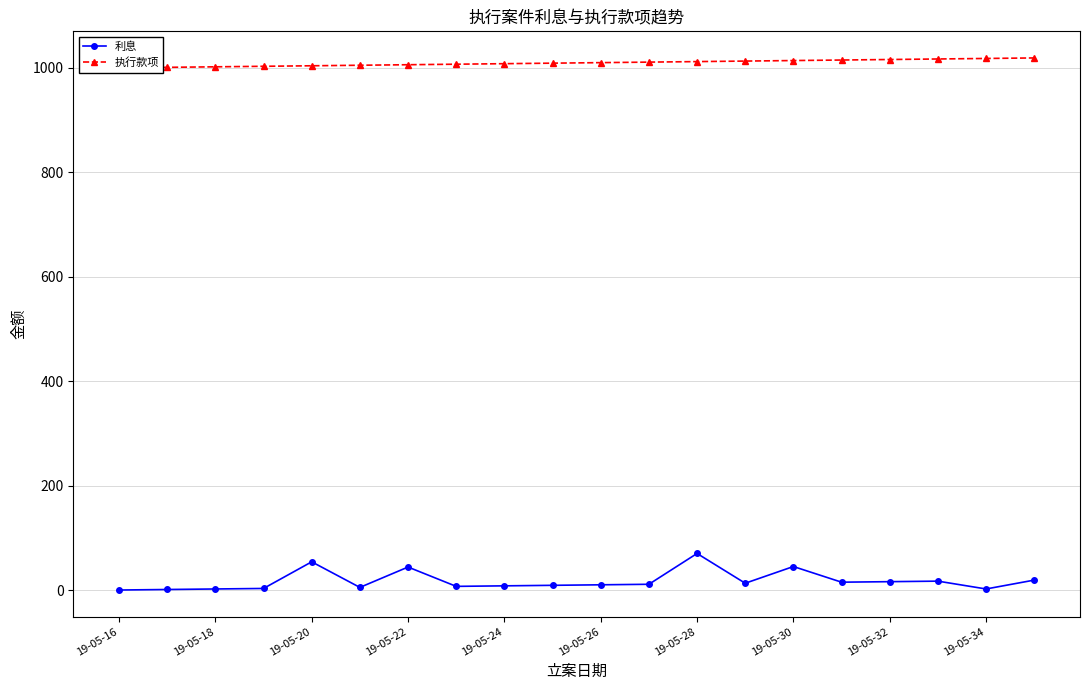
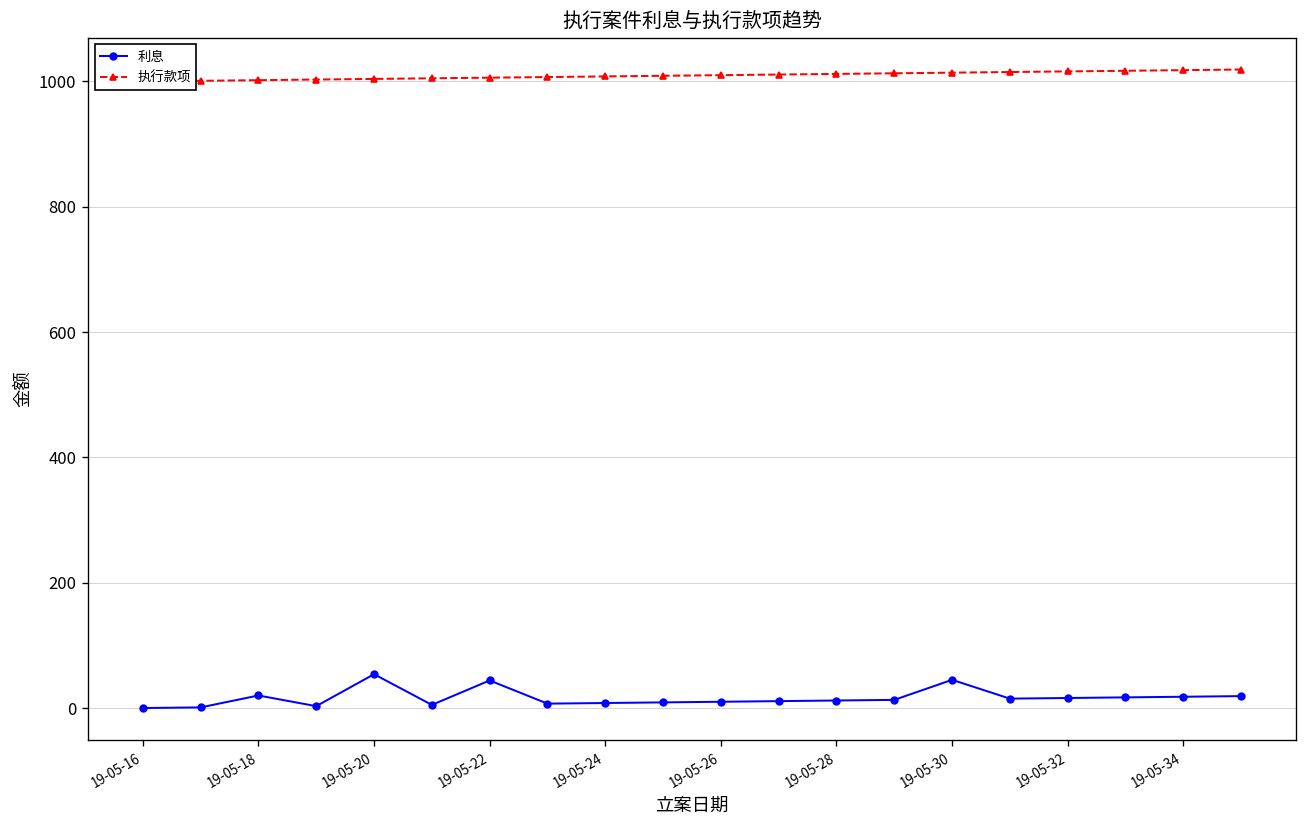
  {
    "利息": {
      "19-05-16": 0,
-     "19-05-18": 0,
+     "19-05-18": 20,
      "19-05-20": 50,
      "19-05-22": 40,
      "19-05-24": 10,
      "19-05-26": 10,
-     "19-05-28": 70,
+     "19-05-28": 10,
      "19-05-30": 50,
      "19-05-32": 20,
-     "19-05-34": 0
+     "19-05-34": 20
    },
    "执行款项": {
      "19-05-18": 1000,
      "19-05-20": 1000,
      "19-05-22": 1010,
      "19-05-24": 1010,
      "19-05-26": 1010,
      "19-05-28": 1010,
      "19-05-30": 1010,
      "19-05-32": 1020,
      "19-05-34": 1020
    }
  }
